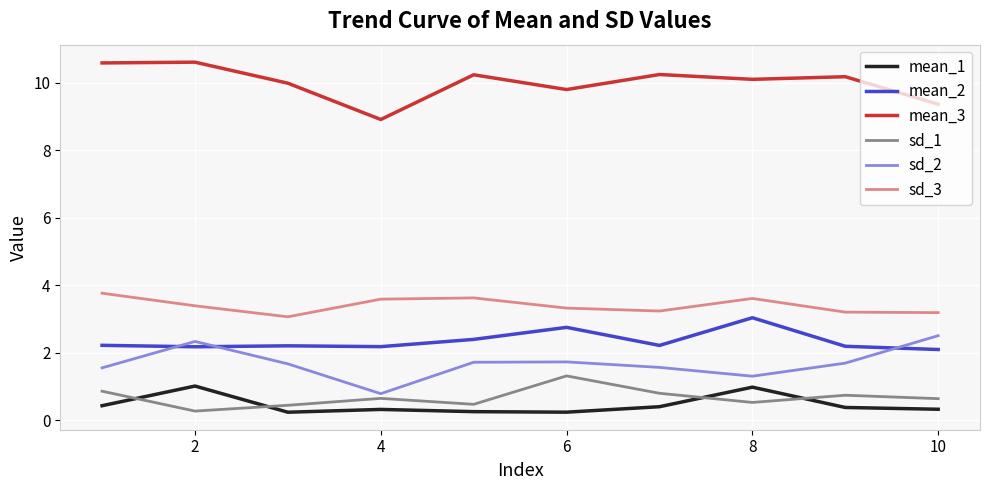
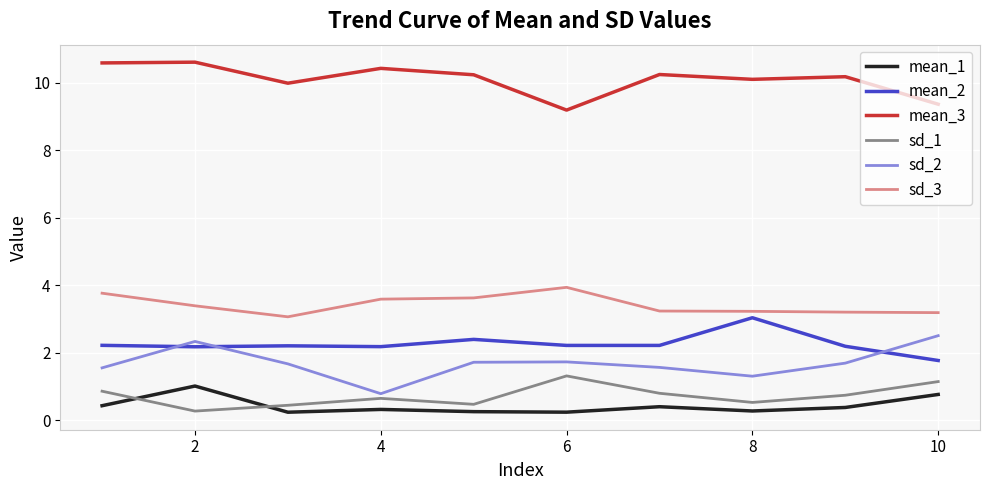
  {
    "mean_1": {
      "2": 1.0,
      "4": 0.3,
      "6": 0.2,
-     "8": 1.0,
-     "10": 0.3
+     "8": 0.3,
+     "10": 0.8
    },
    "mean_2": {
      "2": 2.2,
      "4": 2.2,
-     "6": 2.7,
+     "6": 2.2,
      "8": 3.0,
-     "10": 2.1
+     "10": 1.8
    },
    "mean_3": {
      "2": 10.6,
-     "4": 8.9,
-     "6": 9.8,
+     "4": 10.4,
+     "6": 9.2,
      "8": 10.1
    },
    "sd_1": {
      "2": 0.3,
      "4": 0.6,
      "6": 1.3,
      "8": 0.5,
-     "10": 0.6
+     "10": 1.1
    },
    "sd_2": {
      "2": 2.3,
      "4": 0.8,
      "6": 1.7,
      "8": 1.3,
      "10": 2.5
    },
    "sd_3": {
      "2": 3.4,
      "4": 3.6,
-     "6": 3.3,
-     "8": 3.6,
+     "6": 3.9,
+     "8": 3.2,
      "10": 3.2
    }
  }
